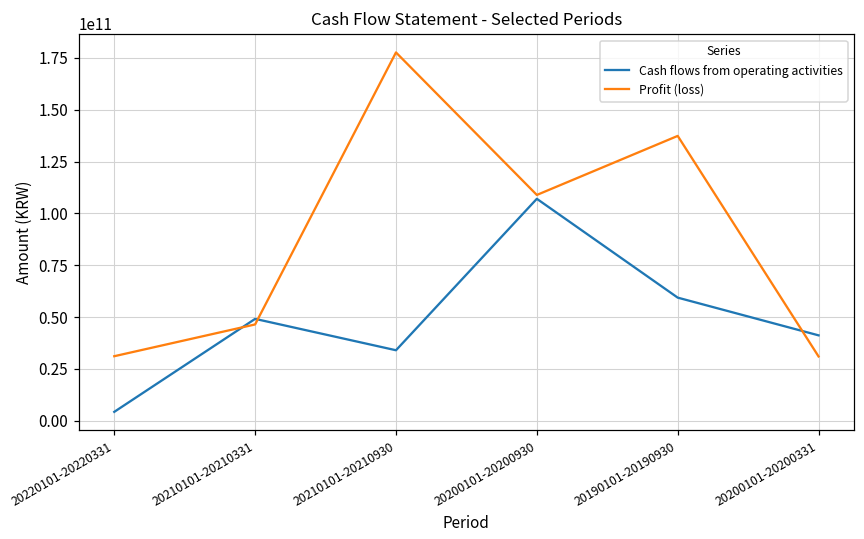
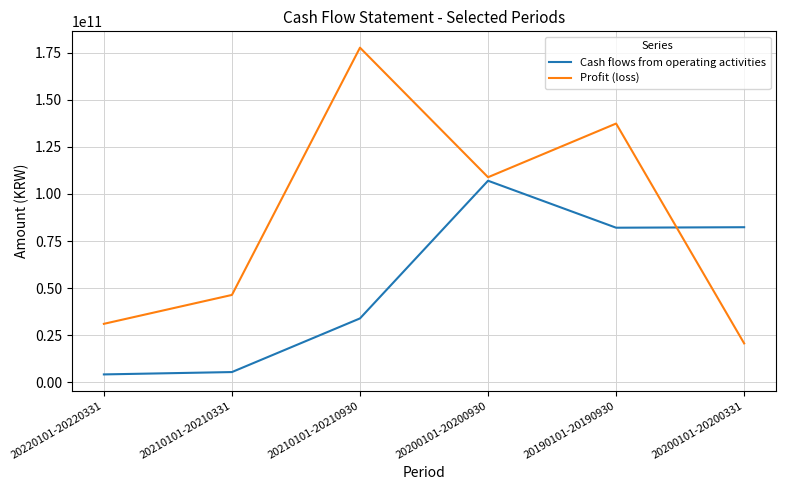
  {
    "Cash flows from operating activities": {
      "20220101-20220331": 4000000000,
-     "20210101-20210331": 49000000000,
+     "20210101-20210331": 6000000000,
      "20210101-20210930": 34000000000,
      "20200101-20200930": 107000000000,
-     "20190101-20190930": 59000000000,
-     "20200101-20200331": 41000000000
+     "20190101-20190930": 82000000000,
+     "20200101-20200331": 82000000000
    },
    "Profit (loss)": {
      "20220101-20220331": 31000000000,
      "20210101-20210331": 46000000000,
      "20210101-20210930": 178000000000,
      "20200101-20200930": 109000000000,
      "20190101-20190930": 137000000000,
-     "20200101-20200331": 31000000000
+     "20200101-20200331": 21000000000
    }
  }
